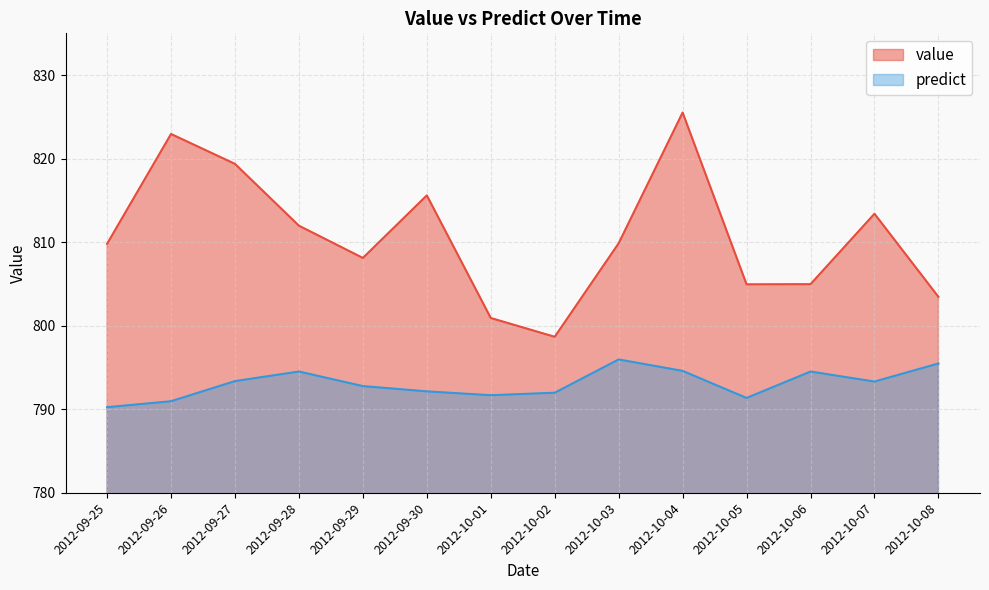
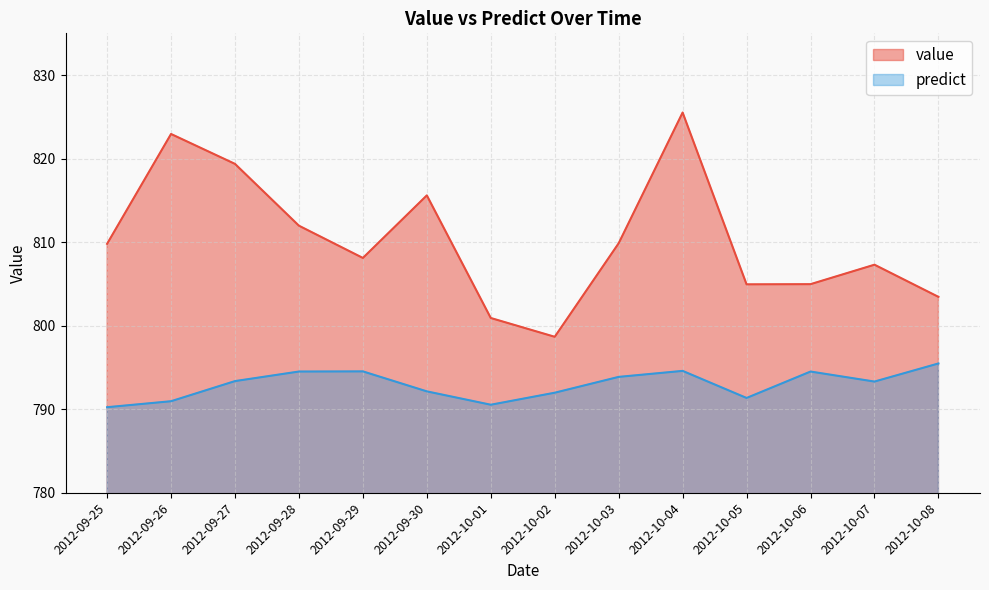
  {
    "value": {
      "2012-09-25": 810,
      "2012-09-26": 823,
      "2012-09-27": 819,
      "2012-09-28": 812,
      "2012-09-29": 808,
      "2012-09-30": 816,
      "2012-10-01": 801,
      "2012-10-02": 799,
      "2012-10-03": 810,
      "2012-10-04": 826,
      "2012-10-05": 805,
      "2012-10-06": 805,
-     "2012-10-07": 813,
+     "2012-10-07": 807,
      "2012-10-08": 803
    },
    "predict": {
      "2012-09-25": 790,
      "2012-09-26": 791,
      "2012-09-27": 793,
      "2012-09-28": 795,
-     "2012-09-29": 793,
+     "2012-09-29": 795,
      "2012-09-30": 792,
-     "2012-10-01": 792,
+     "2012-10-01": 791,
      "2012-10-02": 792,
-     "2012-10-03": 796,
+     "2012-10-03": 794,
      "2012-10-04": 795,
      "2012-10-05": 791,
      "2012-10-06": 795,
      "2012-10-07": 793,
      "2012-10-08": 795
    }
  }
